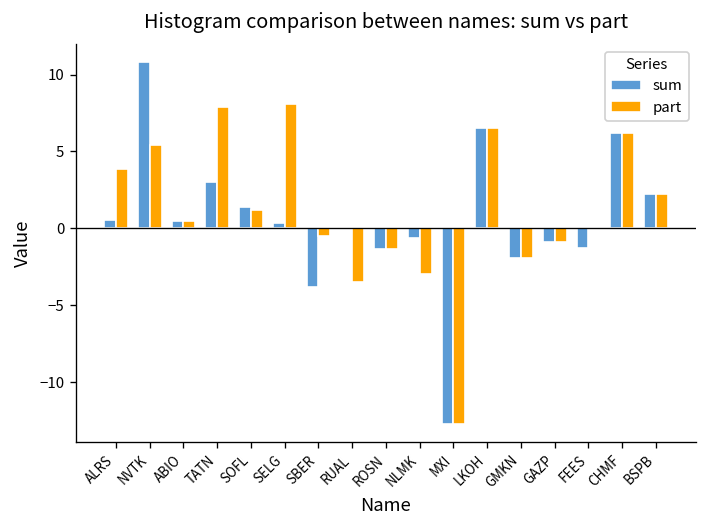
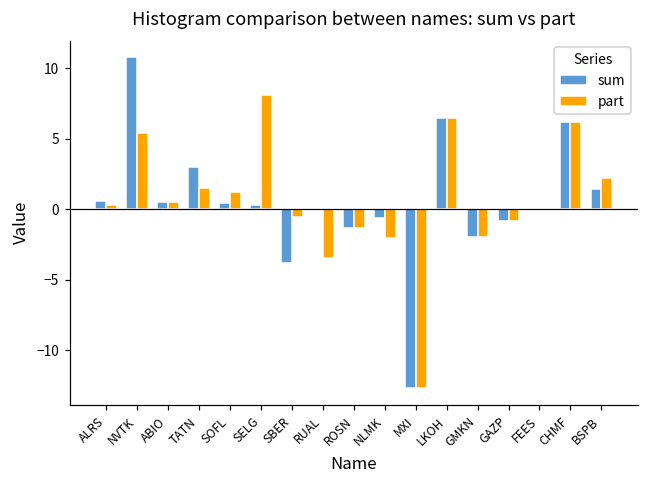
  {
    "sum": {
      "ALRS": 0.6,
      "NVTK": 10.8,
      "ABIO": 0.5,
      "TATN": 3.0,
-     "SOFL": 1.4,
+     "SOFL": 0.4,
      "SELG": 0.3,
      "SBER": -3.8,
      "ROSN": -1.4,
      "NLMK": -0.6,
      "MXI": -12.7,
      "LKOH": 6.5,
      "GMKN": -2.0,
      "GAZP": -0.9,
-     "FEES": -1.2,
+     "FEES": 0.0,
      "CHMF": 6.2,
-     "BSPB": 2.2
+     "BSPB": 1.5
    },
    "part": {
-     "ALRS": 3.9,
+     "ALRS": 0.3,
      "NVTK": 5.4,
      "ABIO": 0.5,
-     "TATN": 7.9,
+     "TATN": 1.5,
      "SOFL": 1.2,
      "SELG": 8.1,
      "SBER": -0.5,
      "RUAL": -3.5,
      "ROSN": -1.4,
-     "NLMK": -3.0,
+     "NLMK": -2.1,
      "MXI": -12.7,
      "LKOH": 6.5,
      "GMKN": -2.0,
      "GAZP": -0.9,
      "CHMF": 6.2,
      "BSPB": 2.2
    }
  }
